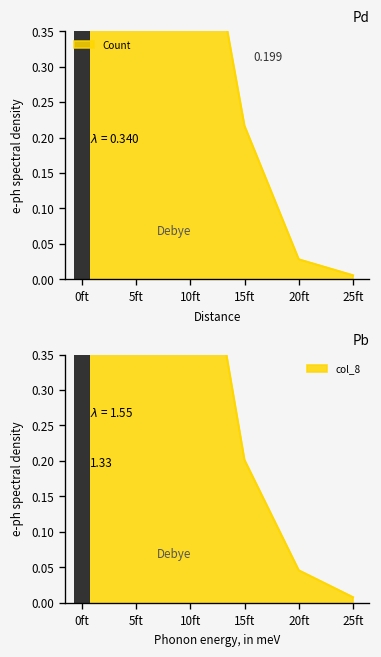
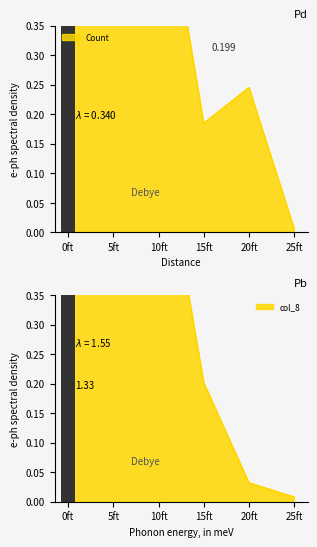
  {
    "Pd": {
      "Count": {
-       "15ft": 0.22,
-       "20ft": 0.03,
+       "15ft": 0.18,
+       "20ft": 0.24,
        "25ft": 0.01
      }
    },
    "Pb": {
      "col_8": {
        "15ft": 0.20,
-       "20ft": 0.05,
+       "20ft": 0.03,
        "25ft": 0.01
      }
    }
  }
